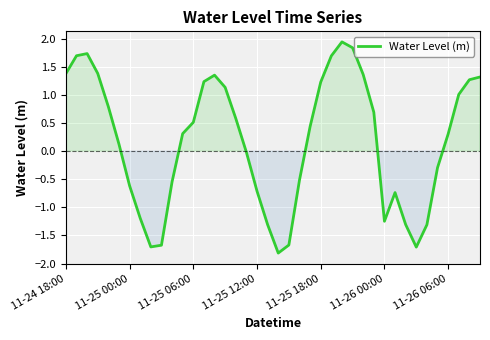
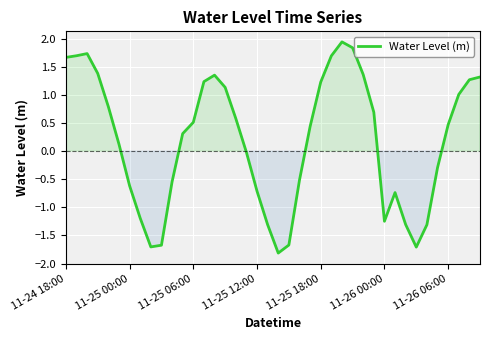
  {
-   "11-24 18:00": 1.4,
+   "11-24 18:00": 1.7,
    "11-25 00:00": -0.6,
    "11-25 06:00": 0.5,
    "11-25 12:00": -0.7,
    "11-25 18:00": 1.2,
    "11-26 00:00": -1.2,
-   "11-26 06:00": 0.3
+   "11-26 06:00": 0.5
  }
